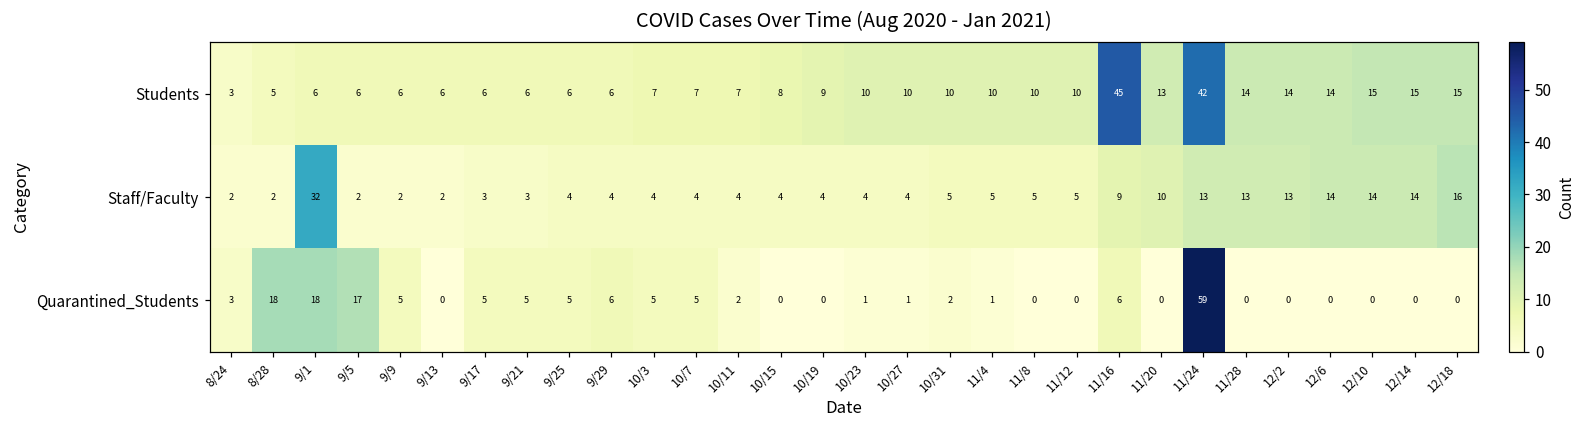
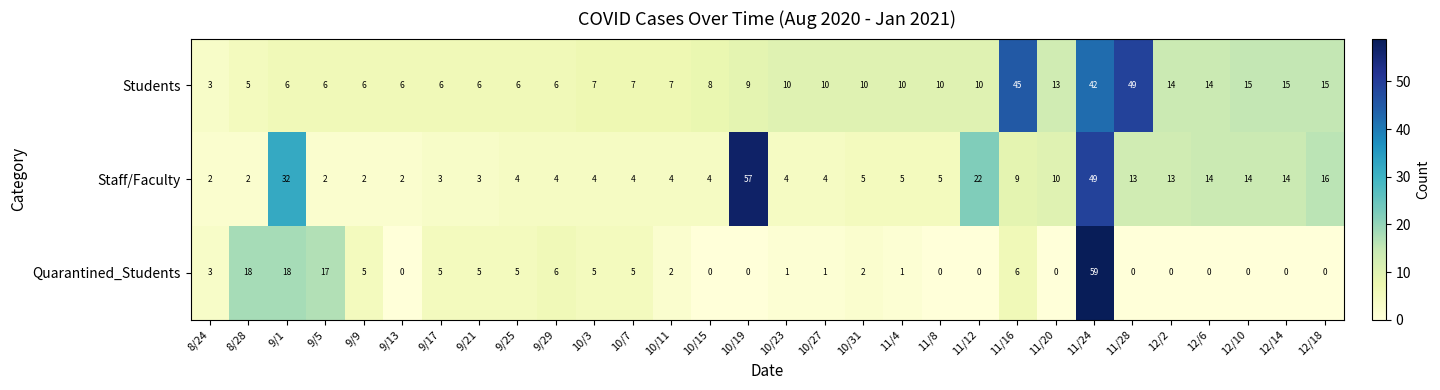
  {
    "Students": {
      "8/24": 3,
      "8/28": 5,
      "9/1": 6,
      "9/5": 6,
      "9/9": 6,
      "9/13": 6,
      "9/17": 6,
      "9/21": 6,
      "9/25": 6,
      "9/29": 6,
      "10/3": 7,
      "10/7": 7,
      "10/11": 7,
      "10/15": 8,
      "10/19": 9,
      "10/23": 10,
      "10/27": 10,
      "10/31": 10,
      "11/4": 10,
      "11/8": 10,
      "11/12": 10,
      "11/16": 45,
      "11/20": 13,
      "11/24": 42,
-     "11/28": 14,
+     "11/28": 49,
      "12/2": 14,
      "12/6": 14,
      "12/10": 15,
      "12/14": 15,
      "12/18": 15
    },
    "Staff/Faculty": {
      "8/24": 2,
      "8/28": 2,
      "9/1": 32,
      "9/5": 2,
      "9/9": 2,
      "9/13": 2,
      "9/17": 3,
      "9/21": 3,
      "9/25": 4,
      "9/29": 4,
      "10/3": 4,
      "10/7": 4,
      "10/11": 4,
      "10/15": 4,
-     "10/19": 4,
+     "10/19": 57,
      "10/23": 4,
      "10/27": 4,
      "10/31": 5,
      "11/4": 5,
      "11/8": 5,
-     "11/12": 5,
+     "11/12": 22,
      "11/16": 9,
      "11/20": 10,
-     "11/24": 13,
+     "11/24": 49,
      "11/28": 13,
      "12/2": 13,
      "12/6": 14,
      "12/10": 14,
      "12/14": 14,
      "12/18": 16
    },
    "Quarantined_Students": {
      "8/24": 3,
      "8/28": 18,
      "9/1": 18,
      "9/5": 17,
      "9/9": 5,
      "9/13": 0,
      "9/17": 5,
      "9/21": 5,
      "9/25": 5,
      "9/29": 6,
      "10/3": 5,
      "10/7": 5,
      "10/11": 2,
      "10/15": 0,
      "10/19": 0,
      "10/23": 1,
      "10/27": 1,
      "10/31": 2,
      "11/4": 1,
      "11/8": 0,
      "11/12": 0,
      "11/16": 6,
      "11/20": 0,
      "11/24": 59,
      "11/28": 0,
      "12/2": 0,
      "12/6": 0,
      "12/10": 0,
      "12/14": 0,
      "12/18": 0
    }
  }
